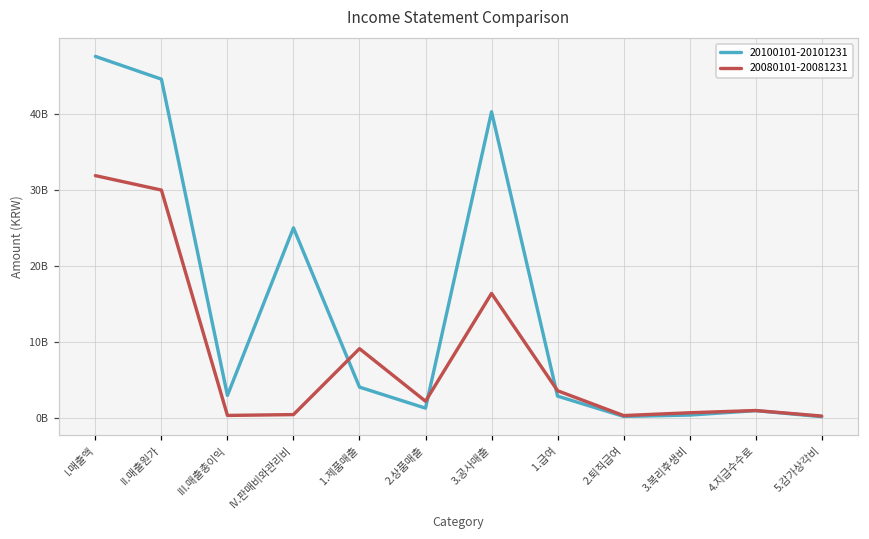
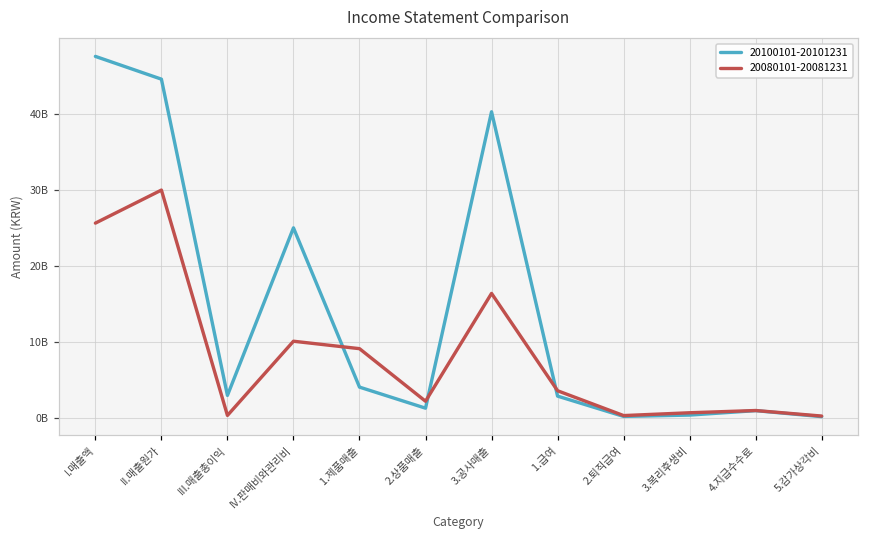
  {
    "20100101-20101231": {
      "I.매출액": 48000000000,
      "II.매출원가": 45000000000,
      "III.매출총이익": 3000000000,
      "IV.판매비와관리비": 25000000000,
      "1.제품매출": 4000000000,
      "2.상품매출": 1000000000,
      "3.공사매출": 40000000000,
      "1.급여": 3000000000
    },
    "20080101-20081231": {
-     "I.매출액": 32000000000,
+     "I.매출액": 26000000000,
      "II.매출원가": 30000000000,
      "III.매출총이익": 0,
-     "IV.판매비와관리비": 0,
+     "IV.판매비와관리비": 10000000000,
      "1.제품매출": 9000000000,
      "2.상품매출": 2000000000,
      "3.공사매출": 16000000000,
      "1.급여": 4000000000
    }
  }
